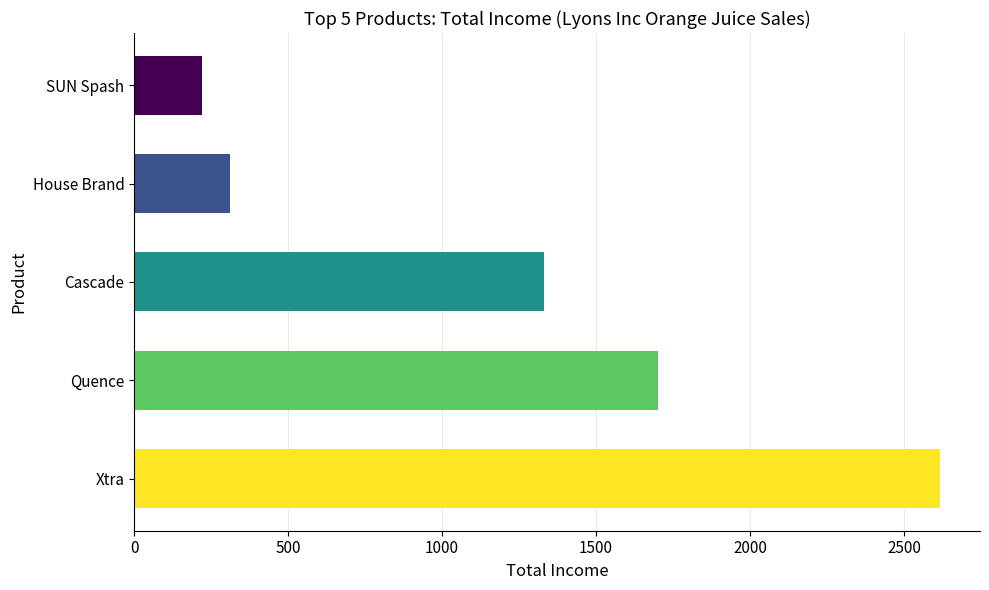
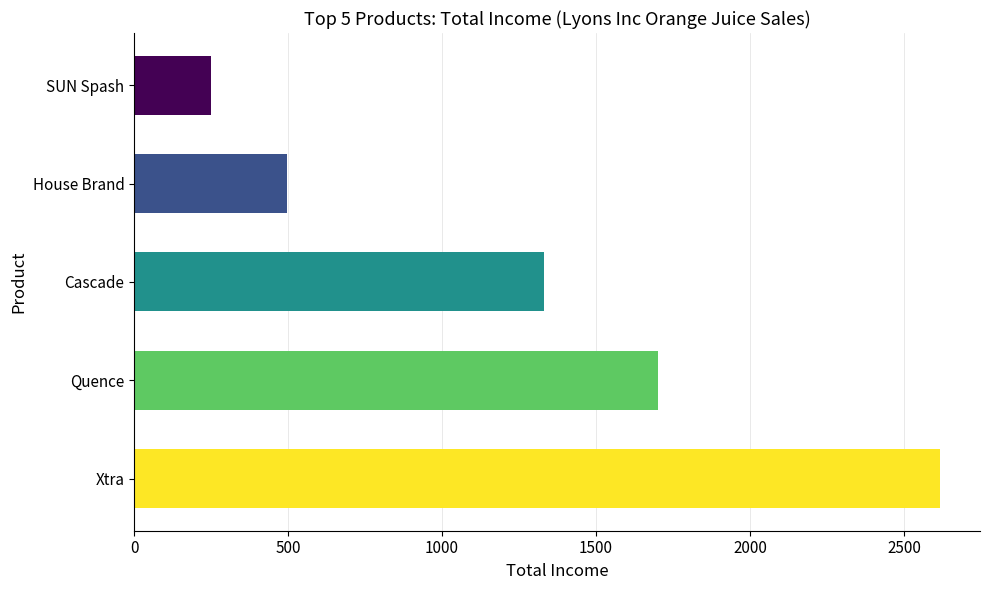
  {
-   "SUN Spash": 220,
-   "House Brand": 310,
+   "SUN Spash": 250,
+   "House Brand": 500,
    "Cascade": 1330,
    "Quence": 1700,
    "Xtra": 2620
  }
